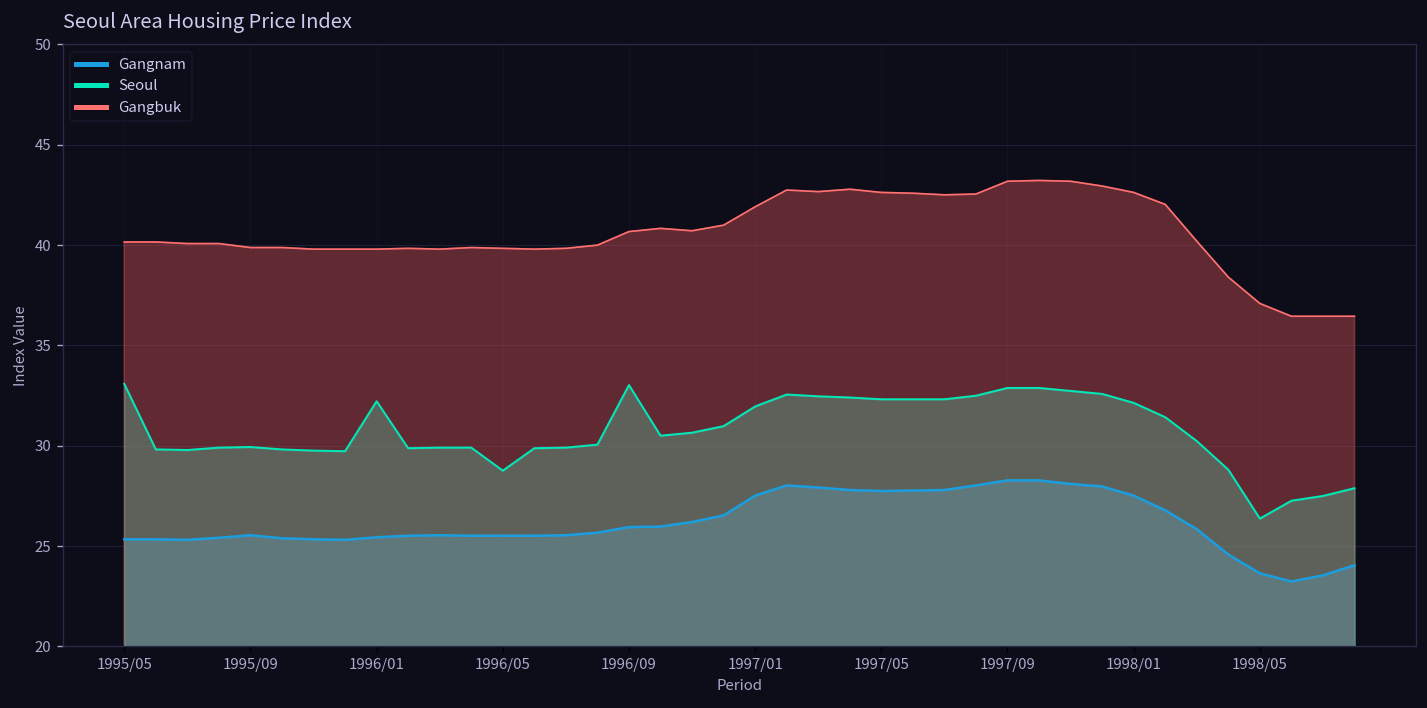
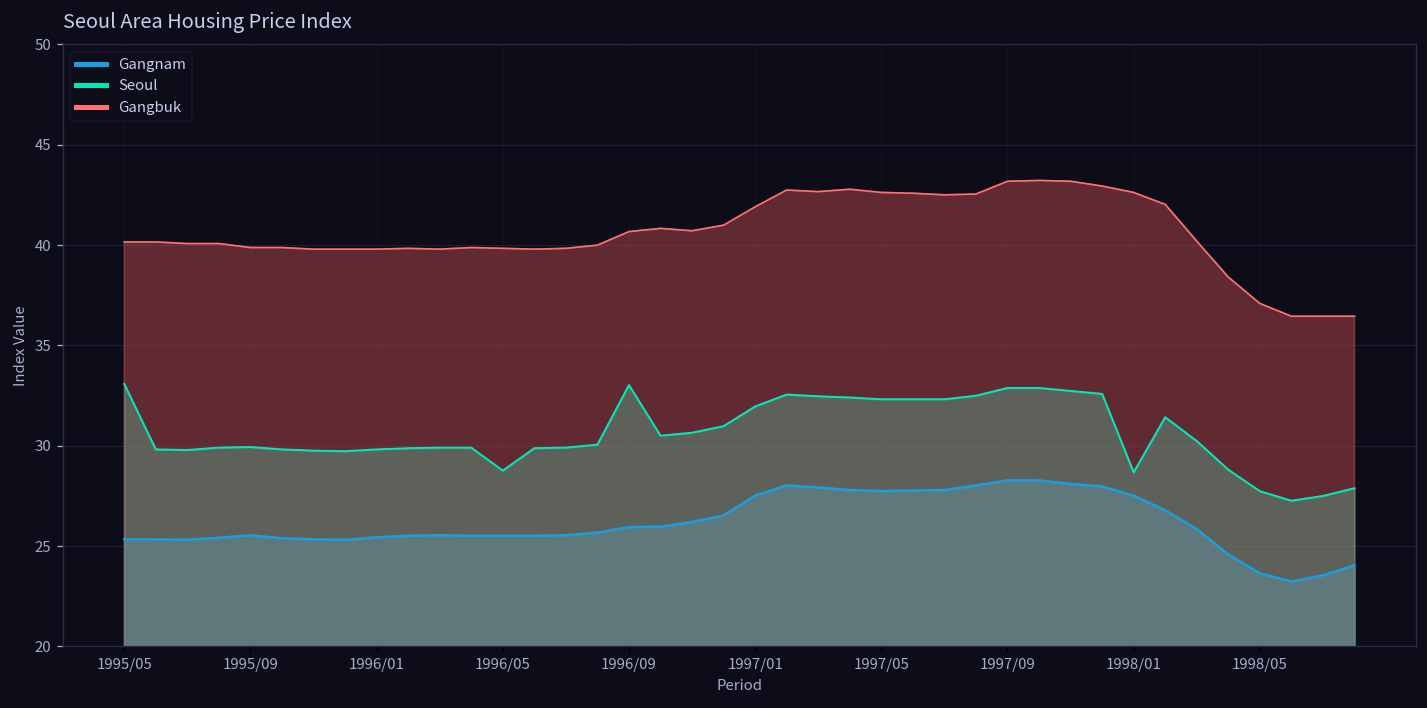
  {
    "Seoul": {
      "1995/05": 33.1,
      "1995/09": 29.9,
-     "1996/01": 32.2,
+     "1996/01": 29.8,
      "1996/05": 28.8,
      "1996/09": 33.0,
      "1997/01": 32.0,
      "1997/05": 32.3,
      "1997/09": 32.9,
-     "1998/01": 32.1,
-     "1998/05": 26.4
+     "1998/01": 28.7,
+     "1998/05": 27.7
    }
  }
